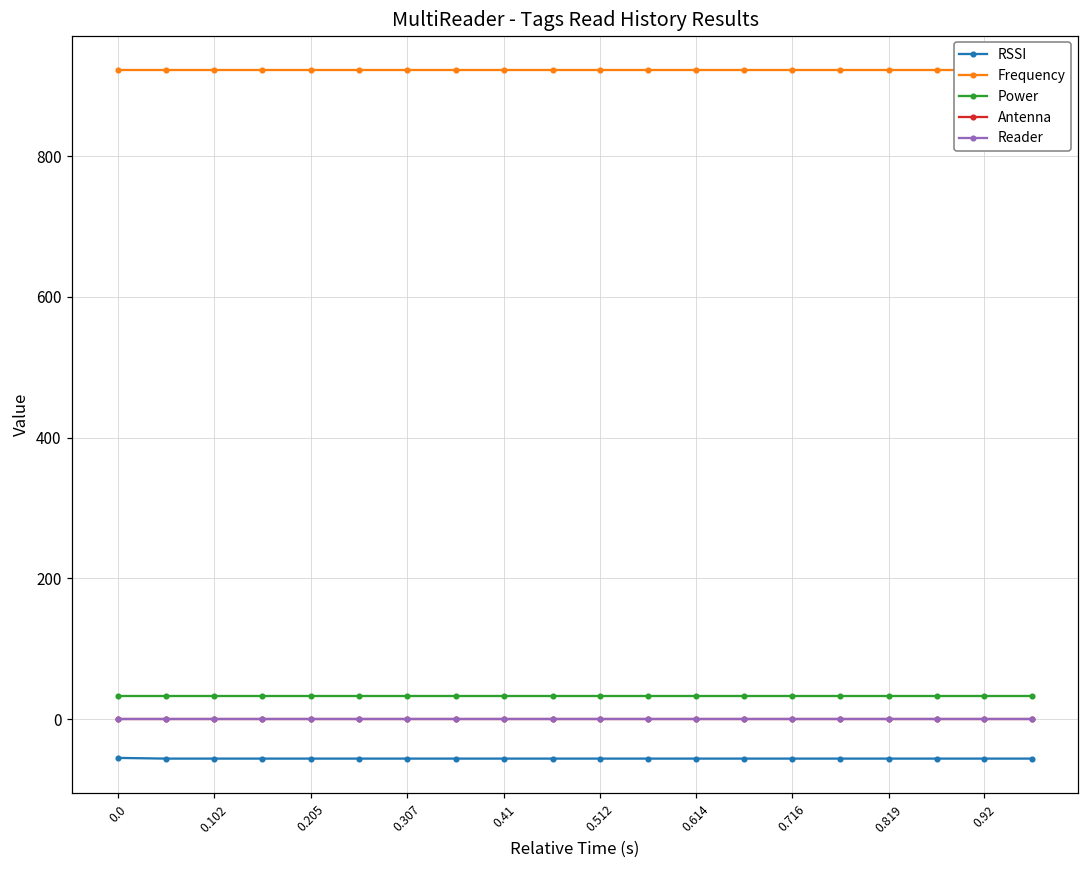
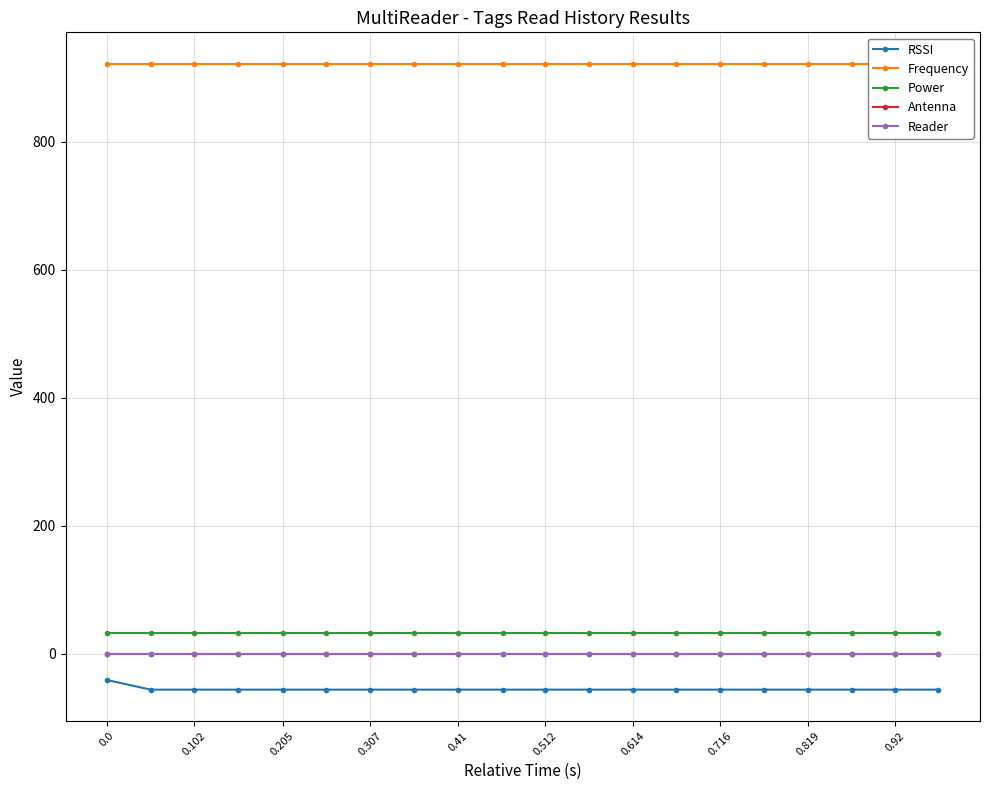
  {
    "RSSI": {
-     "0.0": -60,
+     "0.0": -40,
      "0.102": -60,
      "0.205": -60,
      "0.307": -60,
      "0.41": -60,
      "0.512": -60,
      "0.614": -60,
      "0.716": -60,
      "0.819": -60,
      "0.92": -60
    },
    "Frequency": {
      "0.0": 920,
      "0.102": 920,
      "0.205": 920,
      "0.307": 920,
      "0.41": 920,
      "0.512": 920,
      "0.614": 920,
      "0.716": 920,
      "0.819": 920
    },
    "Power": {
      "0.0": 30,
      "0.102": 30,
      "0.205": 30,
      "0.307": 30,
      "0.41": 30,
      "0.512": 30,
      "0.614": 30,
      "0.716": 30,
      "0.819": 30,
      "0.92": 30
    },
    "Reader": {
      "0.0": 0,
      "0.102": 0,
      "0.205": 0,
      "0.307": 0,
      "0.41": 0,
      "0.512": 0,
      "0.614": 0,
      "0.716": 0,
      "0.819": 0,
      "0.92": 0
    }
  }
